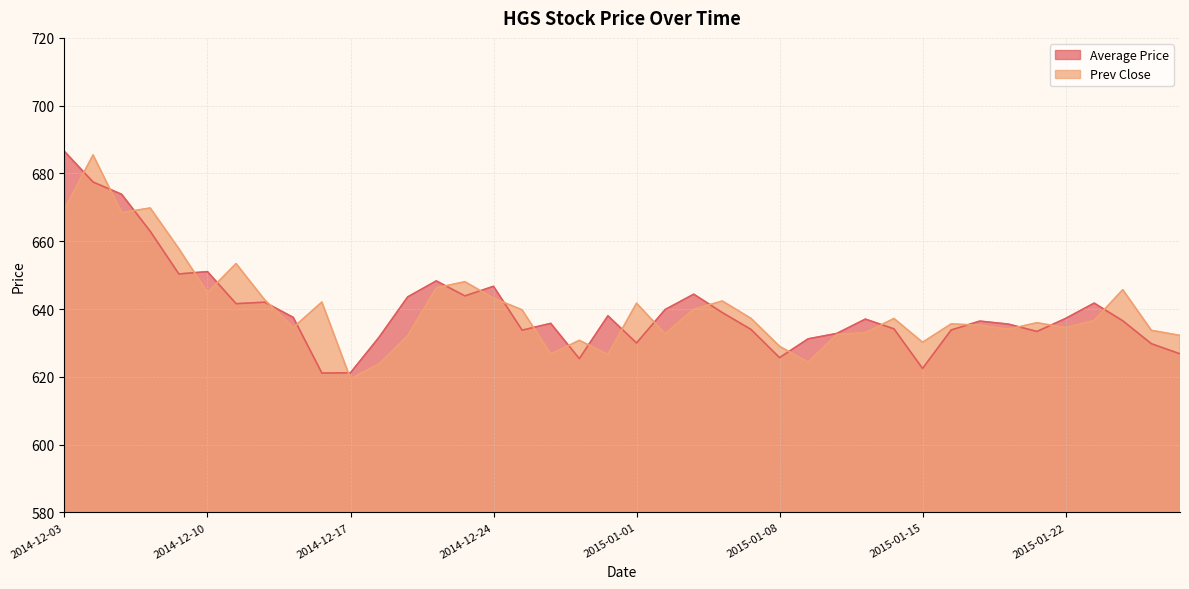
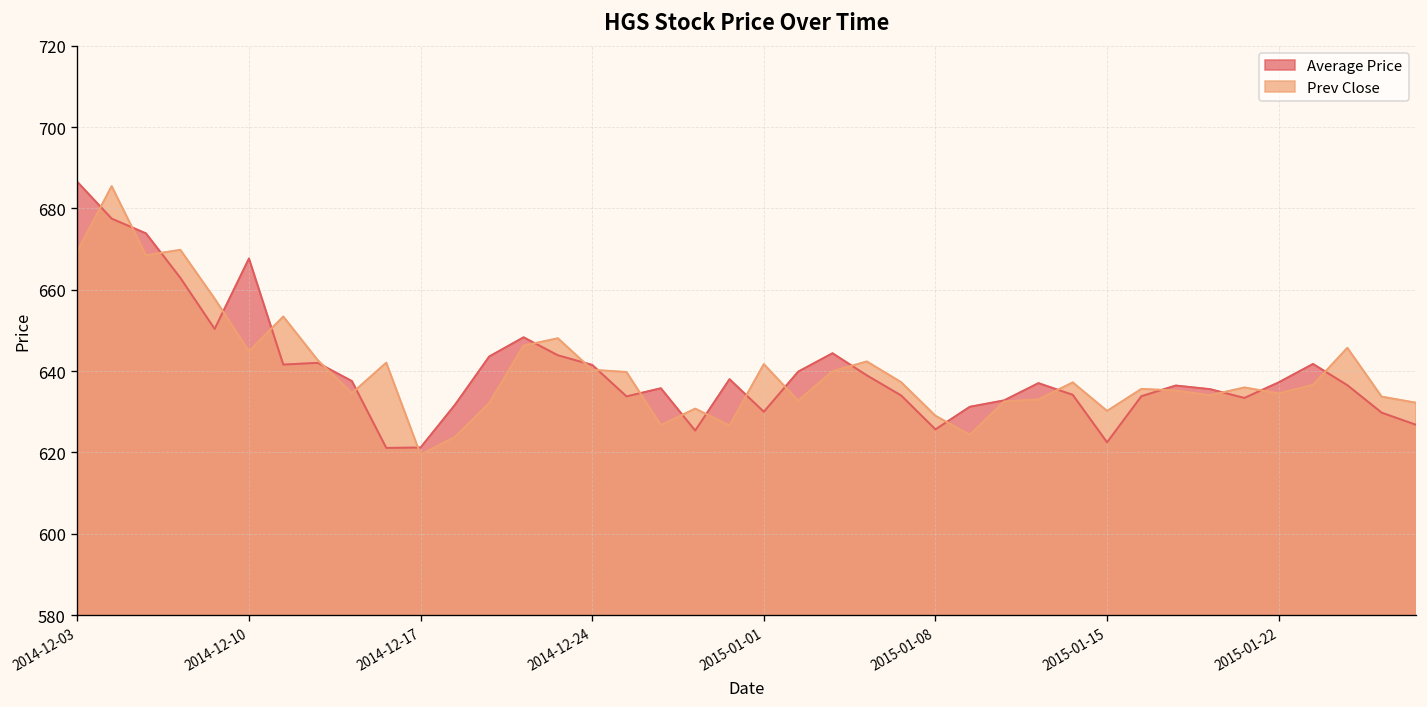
  {
    "Average Price": {
      "2014-12-03": 687,
-     "2014-12-10": 651,
+     "2014-12-10": 668,
      "2014-12-17": 621,
-     "2014-12-24": 647,
+     "2014-12-24": 642,
      "2015-01-01": 630,
      "2015-01-08": 626,
      "2015-01-15": 622,
      "2015-01-22": 637
    },
    "Prev Close": {
      "2014-12-03": 669,
      "2014-12-10": 645,
      "2014-12-17": 619,
-     "2014-12-24": 643,
+     "2014-12-24": 640,
      "2015-01-01": 642,
      "2015-01-08": 629,
      "2015-01-15": 630,
      "2015-01-22": 635
    }
  }
